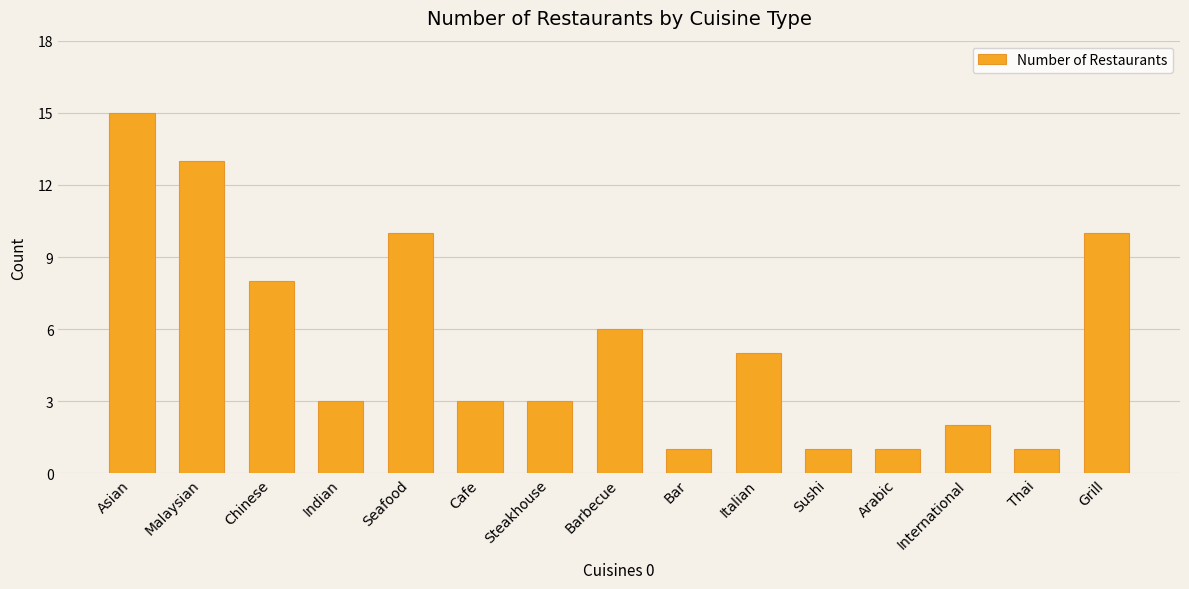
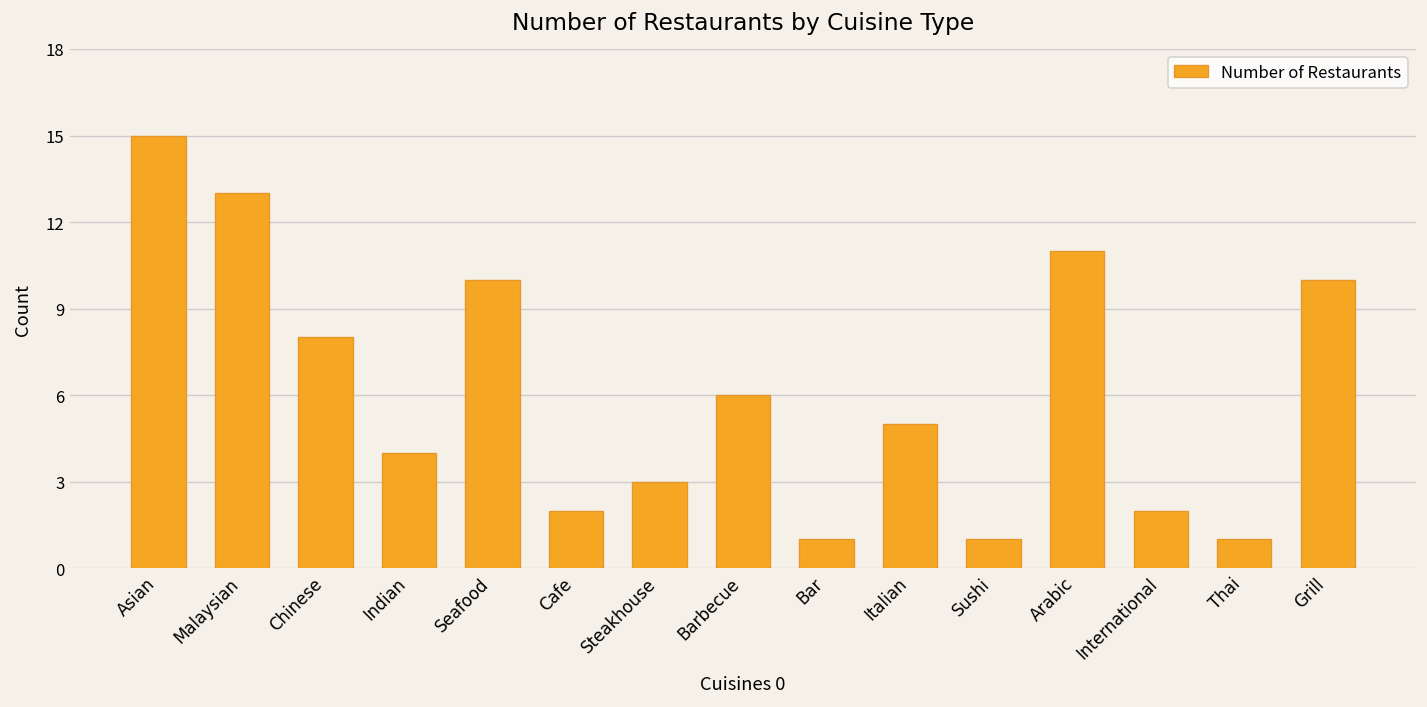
  {
    "Asian": 15,
    "Malaysian": 13,
    "Chinese": 8,
-   "Indian": 3,
+   "Indian": 4,
    "Seafood": 10,
-   "Cafe": 3,
+   "Cafe": 2,
    "Steakhouse": 3,
    "Barbecue": 6,
    "Bar": 1,
    "Italian": 5,
    "Sushi": 1,
-   "Arabic": 1,
+   "Arabic": 11,
    "International": 2,
    "Thai": 1,
    "Grill": 10
  }
